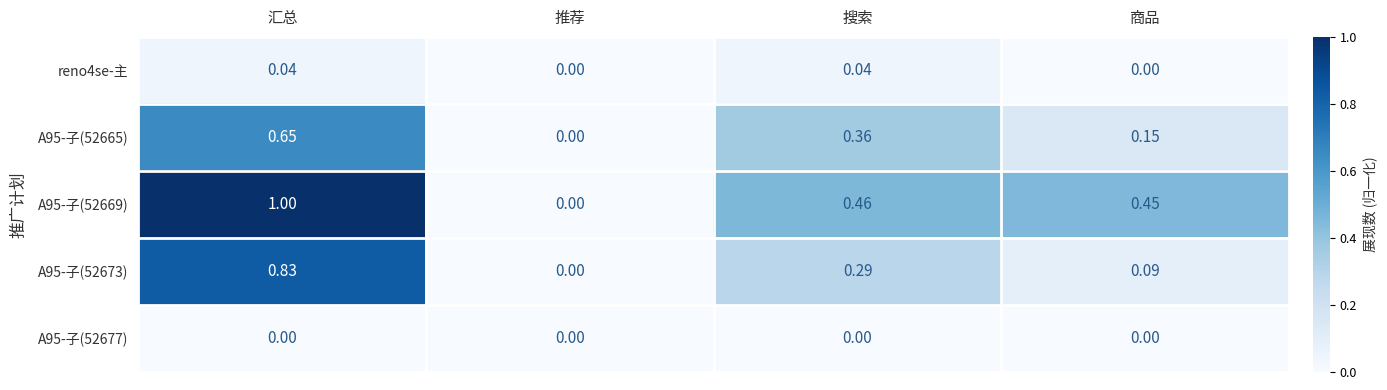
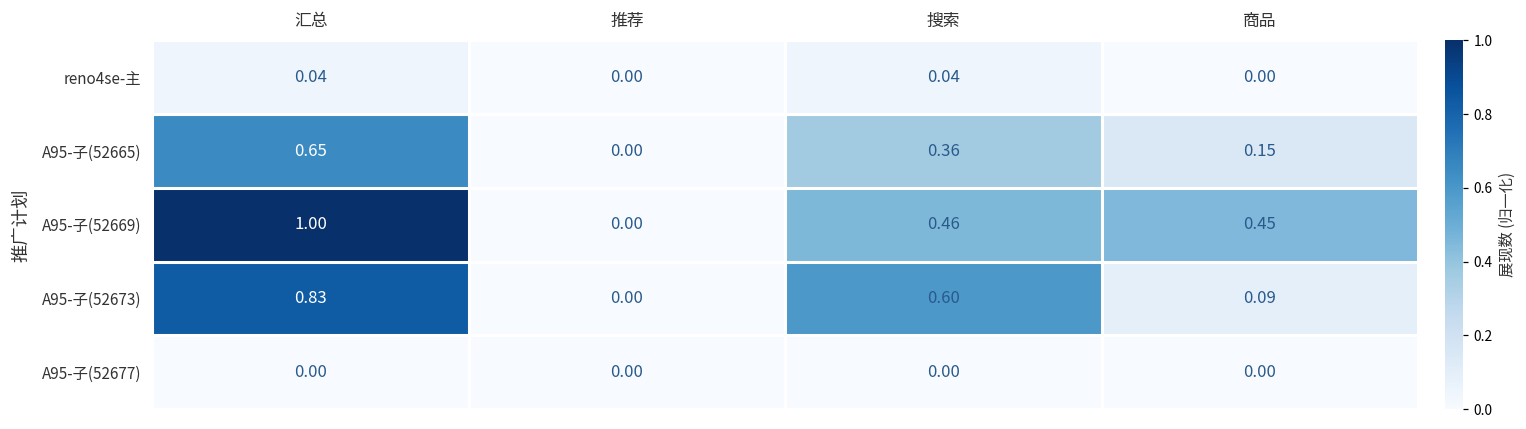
  {
    "reno4se-主": {
      "汇总": 0.04,
      "推荐": 0.00,
      "搜索": 0.04,
      "商品": 0.00
    },
    "A95-子(52665)": {
      "汇总": 0.65,
      "推荐": 0.00,
      "搜索": 0.36,
      "商品": 0.15
    },
    "A95-子(52669)": {
      "汇总": 1.00,
      "推荐": 0.00,
      "搜索": 0.46,
      "商品": 0.45
    },
    "A95-子(52673)": {
      "汇总": 0.83,
      "推荐": 0.00,
-     "搜索": 0.29,
+     "搜索": 0.60,
      "商品": 0.09
    },
    "A95-子(52677)": {
      "汇总": 0.00,
      "推荐": 0.00,
      "搜索": 0.00,
      "商品": 0.00
    }
  }
